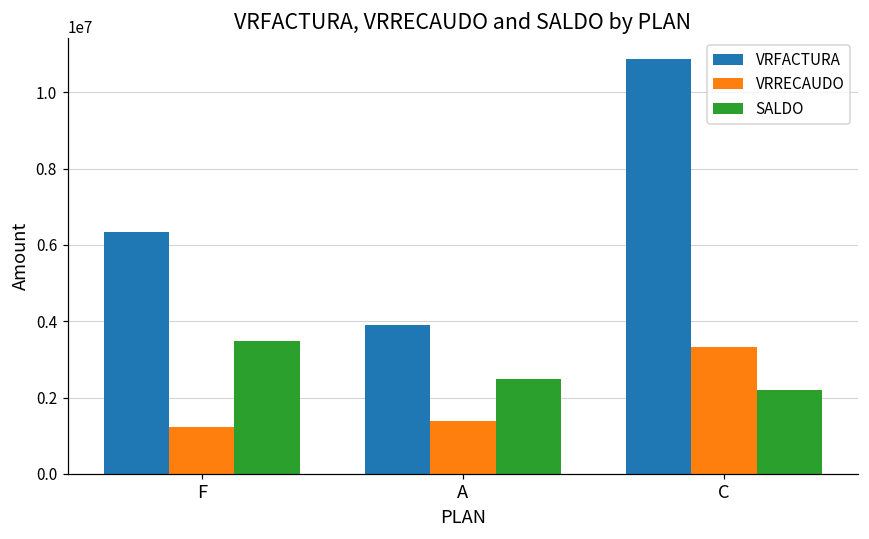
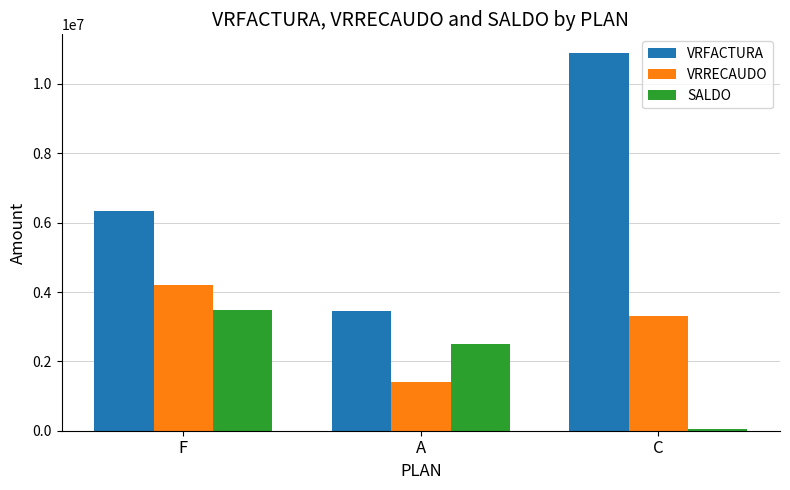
  {
    "VRFACTURA": {
      "F": 6300000,
-     "A": 3900000,
+     "A": 3400000,
      "C": 10900000
    },
    "VRRECAUDO": {
-     "F": 1200000,
+     "F": 4200000,
      "A": 1400000,
      "C": 3300000
    },
    "SALDO": {
      "F": 3500000,
      "A": 2500000,
-     "C": 2200000
+     "C": 0
    }
  }
